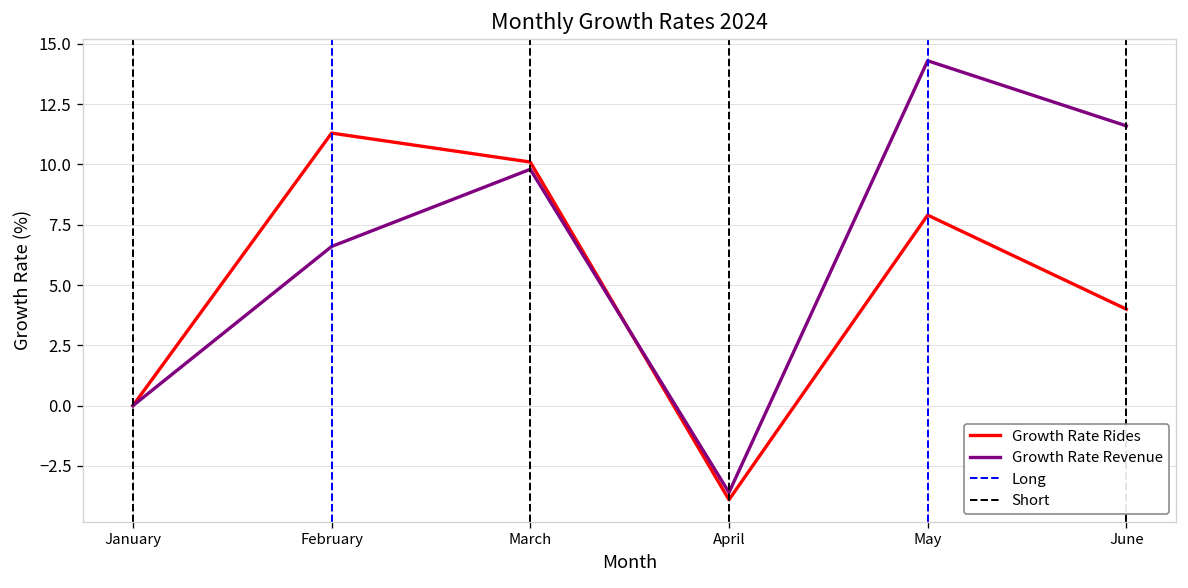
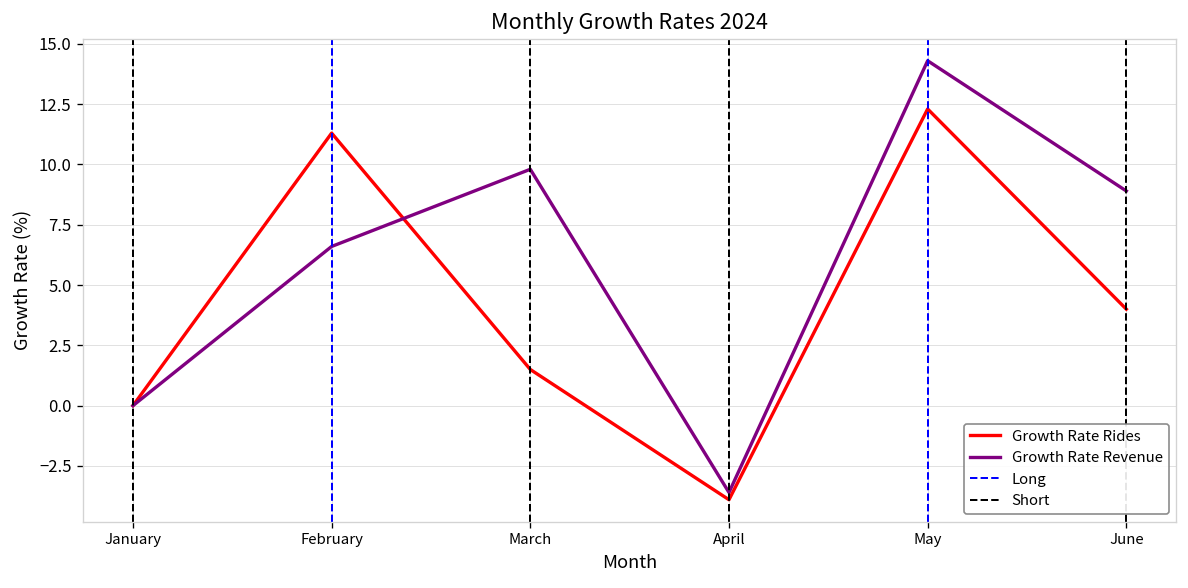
  {
    "Growth Rate Rides": {
      "February": 11.3,
-     "March": 10.1,
+     "March": 1.5,
      "April": -3.9,
-     "May": 7.9,
+     "May": 12.3,
      "June": 4.0
    },
    "Growth Rate Revenue": {
      "February": 6.6,
      "March": 9.8,
      "April": -3.6,
      "May": 14.3,
-     "June": 11.6
+     "June": 8.9
    }
  }
